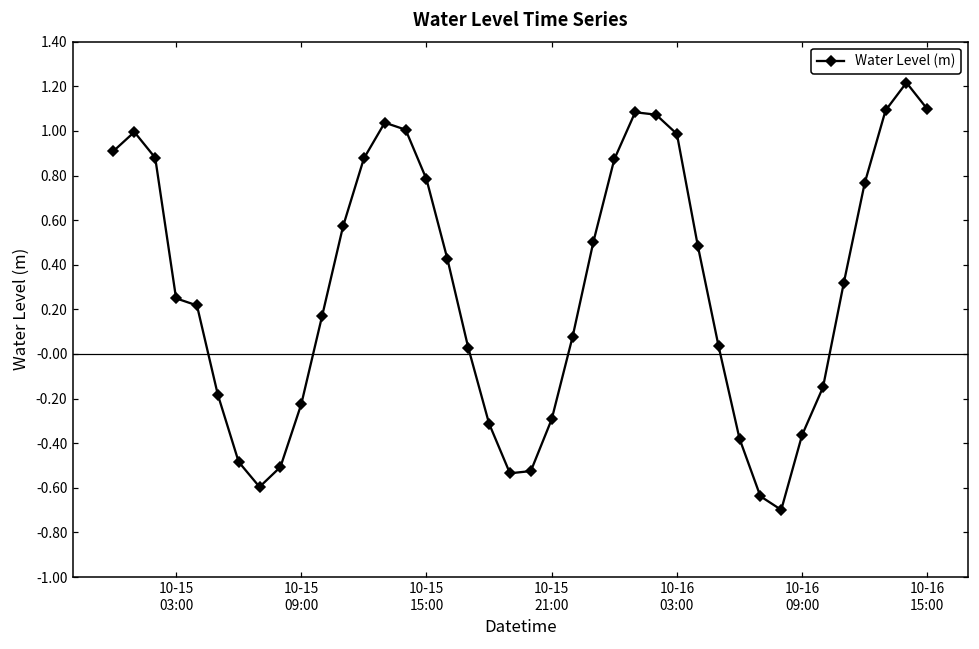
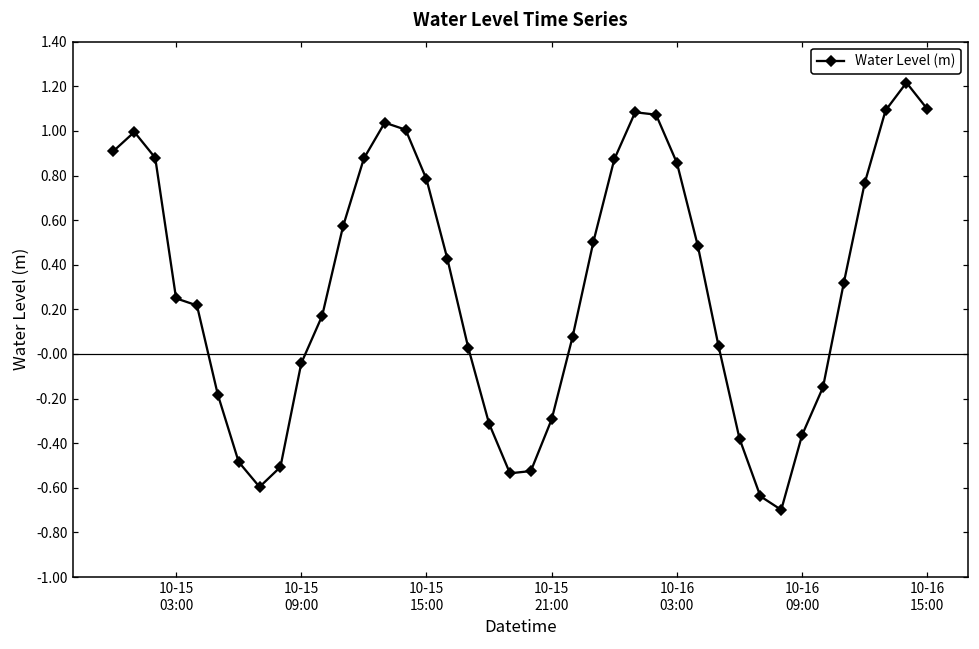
  {
    "10-15 03:00": 0.25,
-   "10-15 09:00": -0.22,
+   "10-15 09:00": -0.04,
    "10-15 15:00": 0.78,
    "10-15 21:00": -0.29,
-   "10-16 03:00": 0.99,
+   "10-16 03:00": 0.86,
    "10-16 09:00": -0.36,
    "10-16 15:00": 1.10
  }
